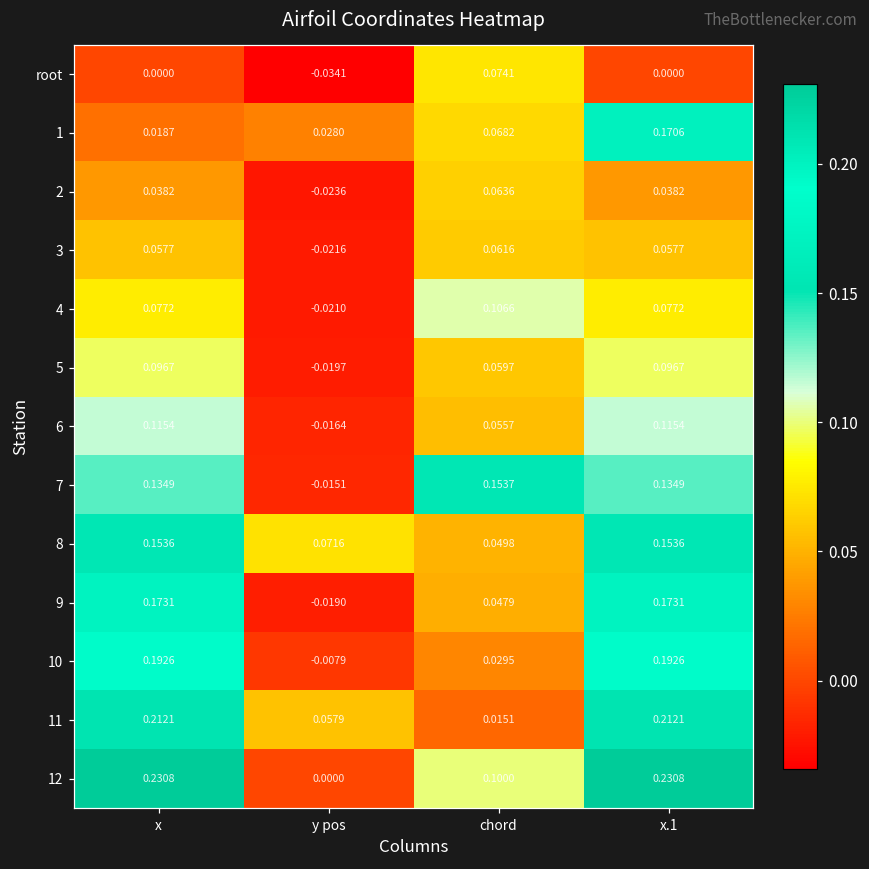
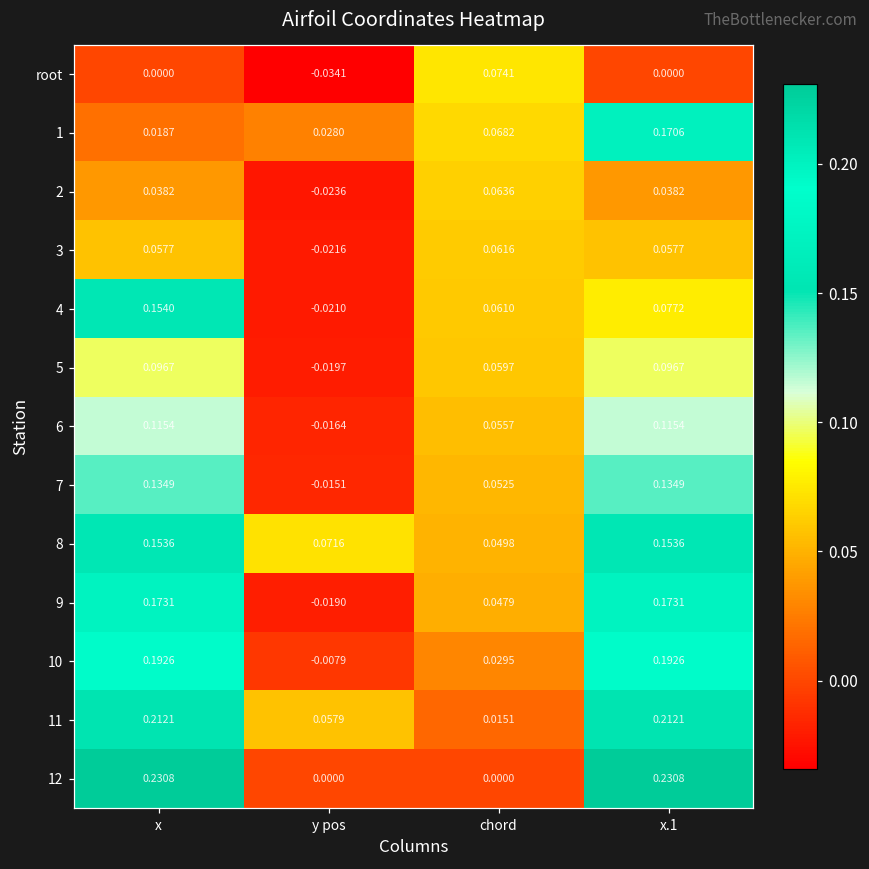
  {
    "root": {
      "x": 0.0000,
      "y pos": -0.0341,
      "chord": 0.0741,
      "x.1": 0.0000
    },
    "1": {
      "x": 0.0187,
      "y pos": 0.0280,
      "chord": 0.0682,
      "x.1": 0.1706
    },
    "2": {
      "x": 0.0382,
      "y pos": -0.0236,
      "chord": 0.0636,
      "x.1": 0.0382
    },
    "3": {
      "x": 0.0577,
      "y pos": -0.0216,
      "chord": 0.0616,
      "x.1": 0.0577
    },
    "4": {
-     "x": 0.0772,
+     "x": 0.1540,
      "y pos": -0.0210,
-     "chord": 0.1066,
+     "chord": 0.0610,
      "x.1": 0.0772
    },
    "5": {
      "x": 0.0967,
      "y pos": -0.0197,
      "chord": 0.0597,
      "x.1": 0.0967
    },
    "6": {
      "x": 0.1154,
      "y pos": -0.0164,
      "chord": 0.0557,
      "x.1": 0.1154
    },
    "7": {
      "x": 0.1349,
      "y pos": -0.0151,
-     "chord": 0.1537,
+     "chord": 0.0525,
      "x.1": 0.1349
    },
    "8": {
      "x": 0.1536,
      "y pos": 0.0716,
      "chord": 0.0498,
      "x.1": 0.1536
    },
    "9": {
      "x": 0.1731,
      "y pos": -0.0190,
      "chord": 0.0479,
      "x.1": 0.1731
    },
    "10": {
      "x": 0.1926,
      "y pos": -0.0079,
      "chord": 0.0295,
      "x.1": 0.1926
    },
    "11": {
      "x": 0.2121,
      "y pos": 0.0579,
      "chord": 0.0151,
      "x.1": 0.2121
    },
    "12": {
      "x": 0.2308,
      "y pos": 0.0000,
-     "chord": 0.1000,
+     "chord": 0.0000,
      "x.1": 0.2308
    }
  }
